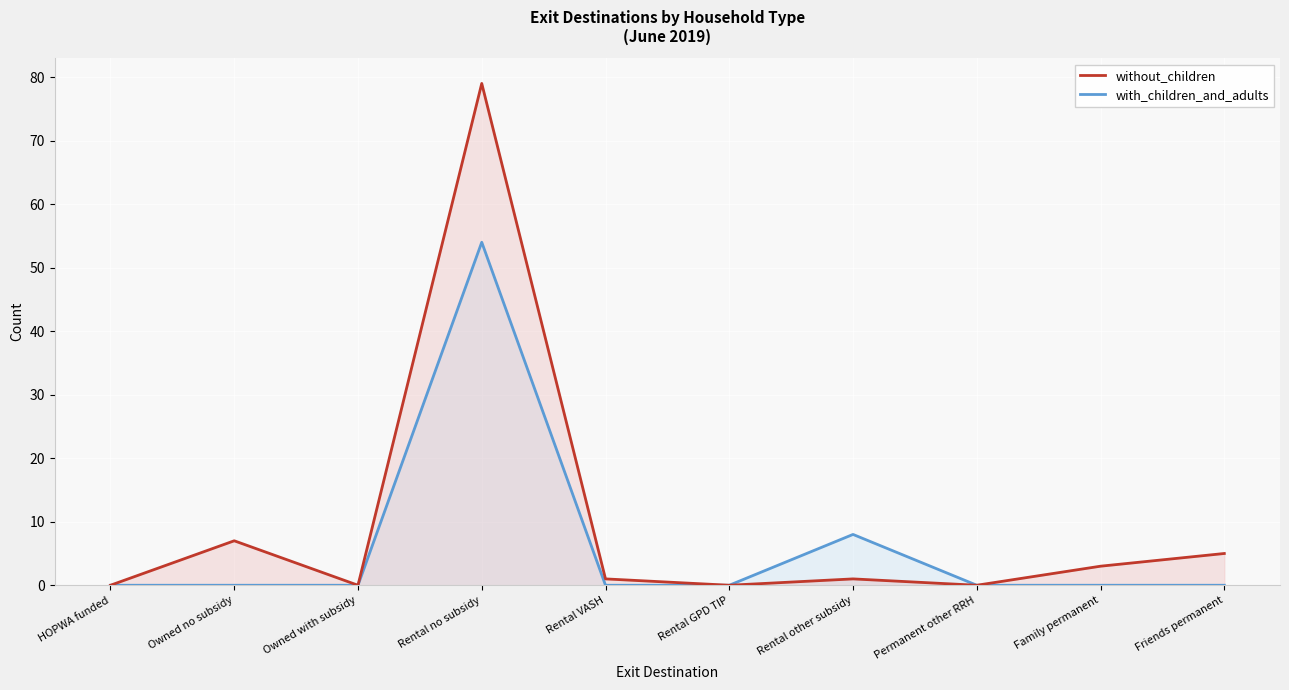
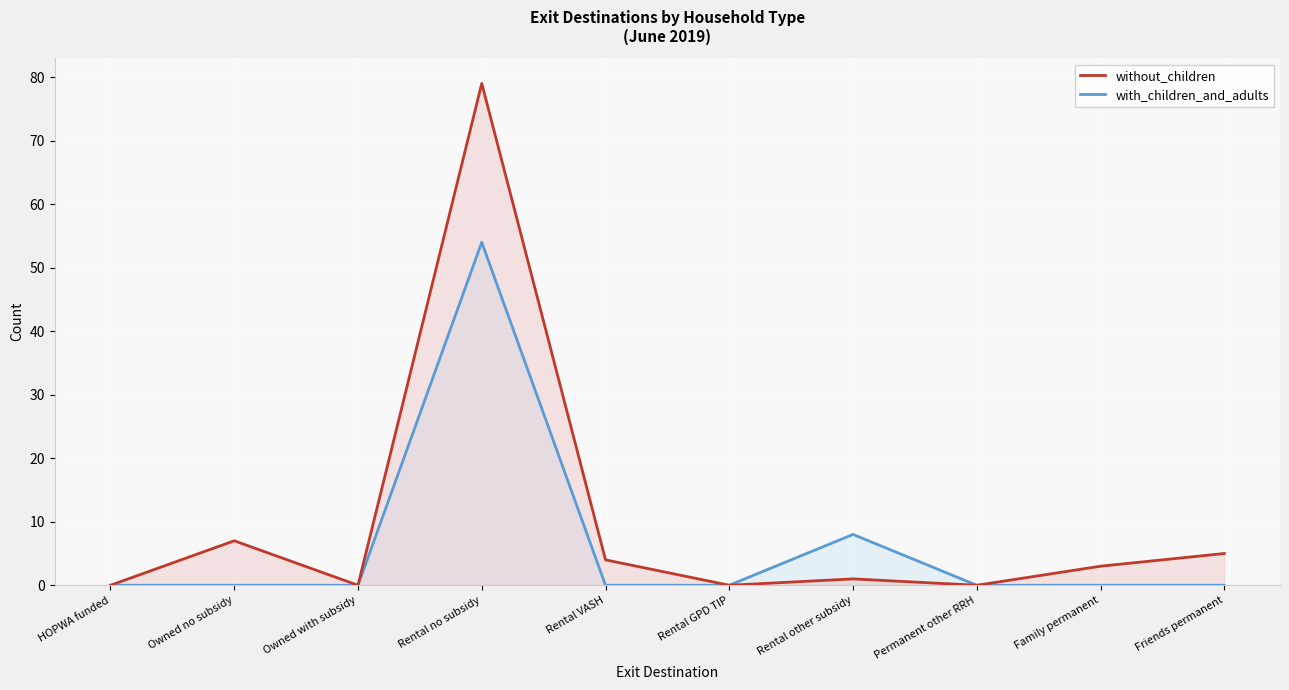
  {
    "without_children": {
      "Owned no subsidy": 7,
      "Rental no subsidy": 79,
-     "Rental VASH": 1,
+     "Rental VASH": 4,
      "Rental other subsidy": 1,
      "Family permanent": 3,
      "Friends permanent": 5
    },
    "with_children_and_adults": {
      "Owned no subsidy": 0,
      "Rental no subsidy": 54,
      "Rental VASH": 0,
      "Rental other subsidy": 8,
      "Family permanent": 0,
      "Friends permanent": 0
    }
  }
